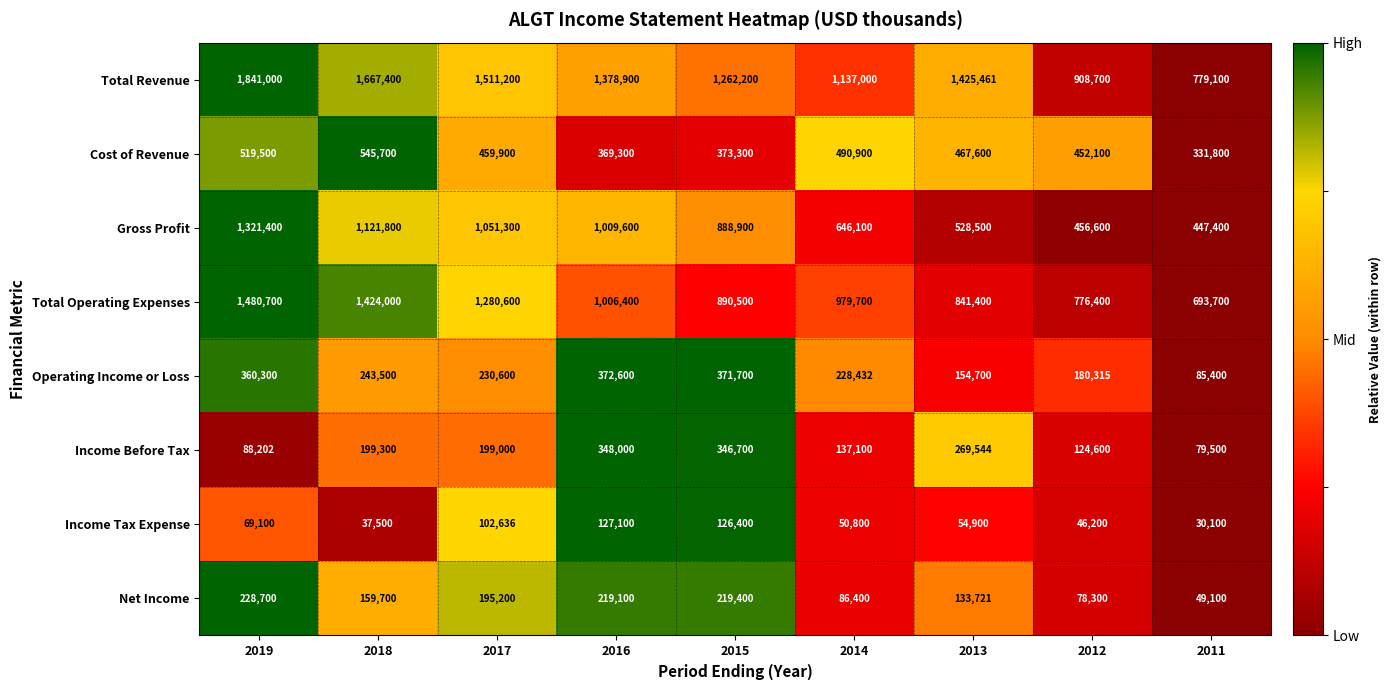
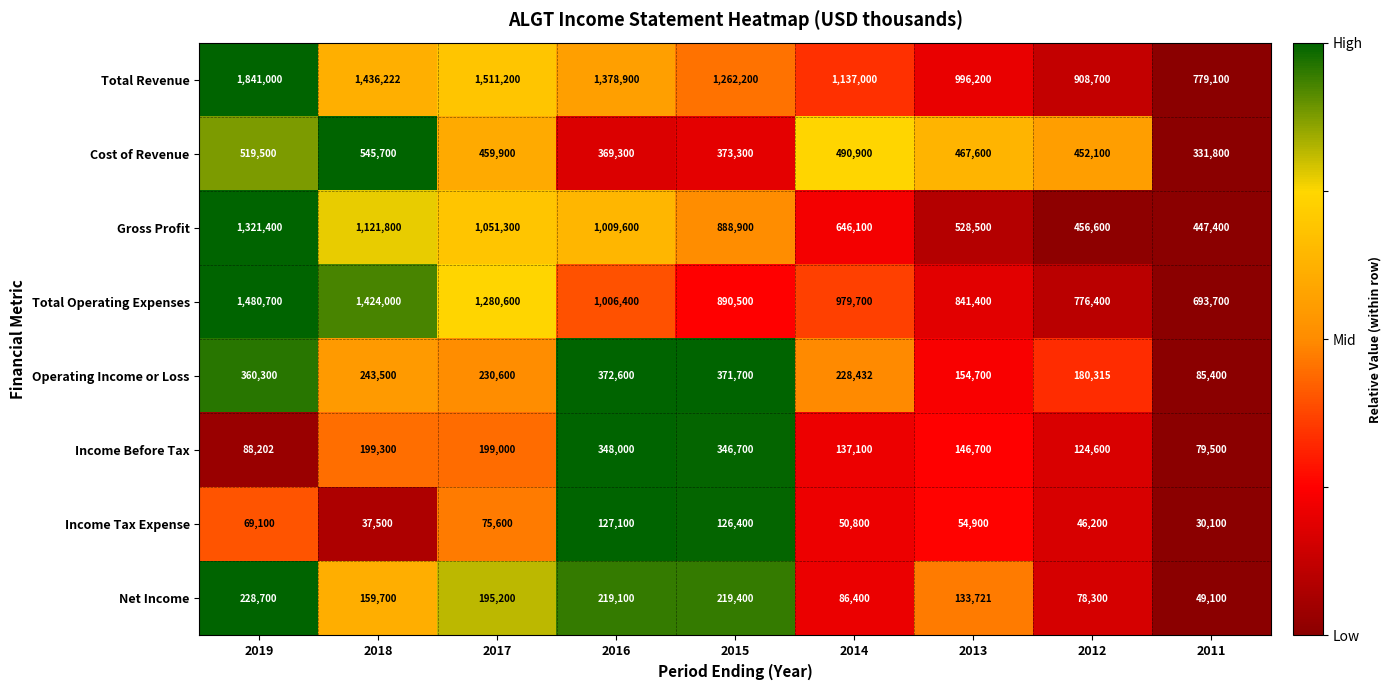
  {
    "Total Revenue": {
      "2019": "1,841,000",
-     "2018": "1,667,400",
+     "2018": "1,436,222",
      "2017": "1,511,200",
      "2016": "1,378,900",
      "2015": "1,262,200",
      "2014": "1,137,000",
-     "2013": "1,425,461",
+     "2013": "996,200",
      "2012": "908,700",
      "2011": "779,100"
    },
    "Cost of Revenue": {
      "2019": "519,500",
      "2018": "545,700",
      "2017": "459,900",
      "2016": "369,300",
      "2015": "373,300",
      "2014": "490,900",
      "2013": "467,600",
      "2012": "452,100",
      "2011": "331,800"
    },
    "Gross Profit": {
      "2019": "1,321,400",
      "2018": "1,121,800",
      "2017": "1,051,300",
      "2016": "1,009,600",
      "2015": "888,900",
      "2014": "646,100",
      "2013": "528,500",
      "2012": "456,600",
      "2011": "447,400"
    },
    "Total Operating Expenses": {
      "2019": "1,480,700",
      "2018": "1,424,000",
      "2017": "1,280,600",
      "2016": "1,006,400",
      "2015": "890,500",
      "2014": "979,700",
      "2013": "841,400",
      "2012": "776,400",
      "2011": "693,700"
    },
    "Operating Income or Loss": {
      "2019": "360,300",
      "2018": "243,500",
      "2017": "230,600",
      "2016": "372,600",
      "2015": "371,700",
      "2014": "228,432",
      "2013": "154,700",
      "2012": "180,315",
      "2011": "85,400"
    },
    "Income Before Tax": {
      "2019": "88,202",
      "2018": "199,300",
      "2017": "199,000",
      "2016": "348,000",
      "2015": "346,700",
      "2014": "137,100",
-     "2013": "269,544",
+     "2013": "146,700",
      "2012": "124,600",
      "2011": "79,500"
    },
    "Income Tax Expense": {
      "2019": "69,100",
      "2018": "37,500",
-     "2017": "102,636",
+     "2017": "75,600",
      "2016": "127,100",
      "2015": "126,400",
      "2014": "50,800",
      "2013": "54,900",
      "2012": "46,200",
      "2011": "30,100"
    },
    "Net Income": {
      "2019": "228,700",
      "2018": "159,700",
      "2017": "195,200",
      "2016": "219,100",
      "2015": "219,400",
      "2014": "86,400",
      "2013": "133,721",
      "2012": "78,300",
      "2011": "49,100"
    }
  }
